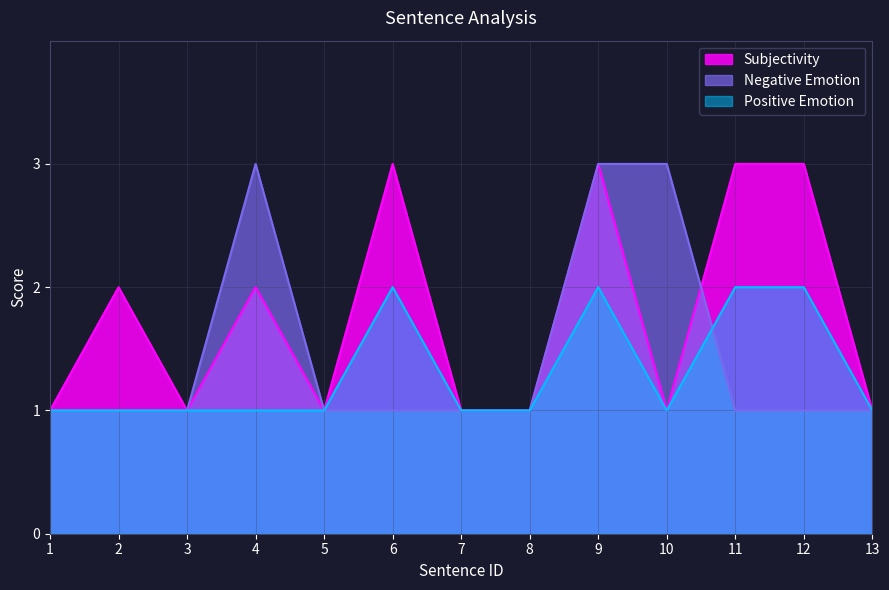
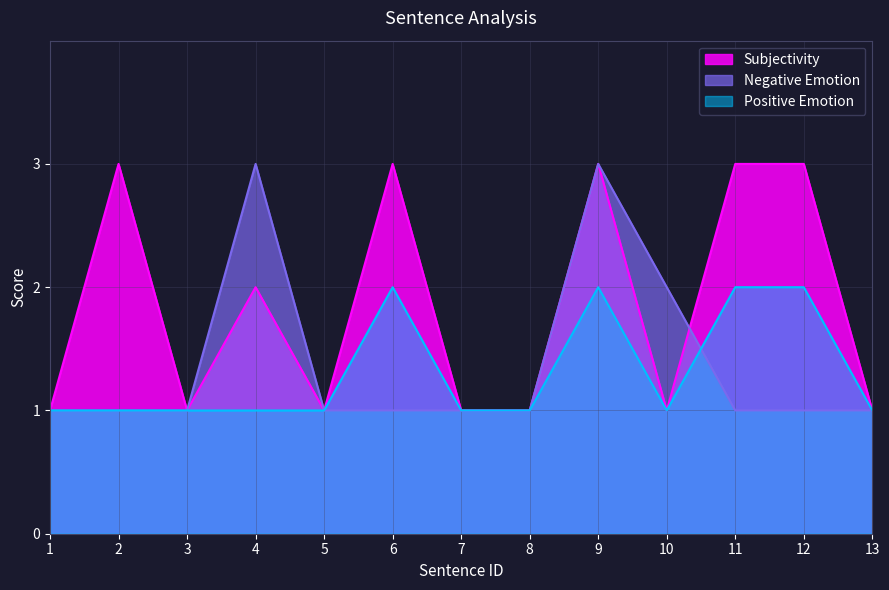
  {
    "Subjectivity": {
-     "2": 2,
+     "2": 3,
      "4": 2,
      "6": 3,
      "11": 3,
      "12": 3
    },
    "Negative Emotion": {
      "4": 3,
      "6": 1,
-     "10": 3,
+     "10": 2,
      "11": 1,
      "12": 1
    },
    "Positive Emotion": {
      "4": 1,
      "6": 2,
      "9": 2,
      "11": 2,
      "12": 2
    }
  }
